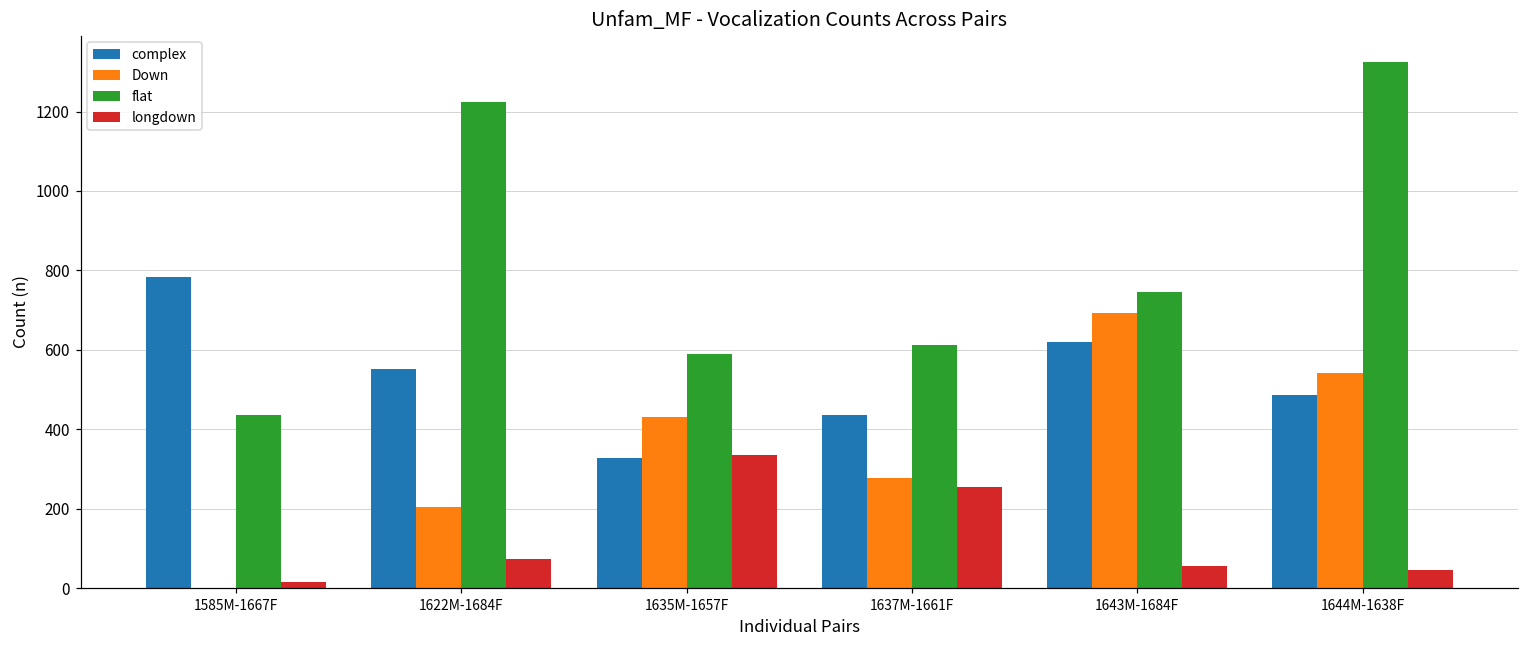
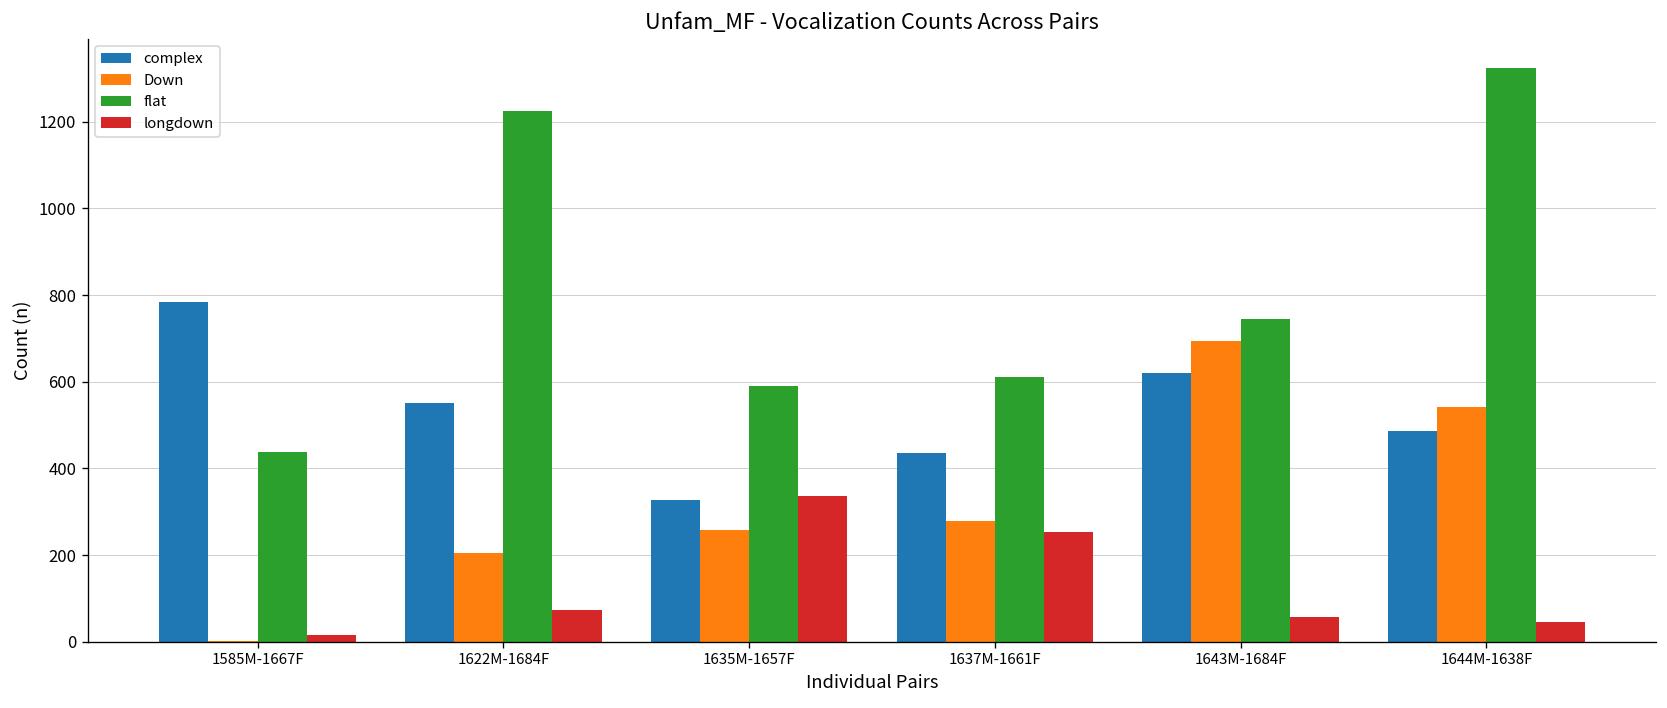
  {
    "complex": {
      "1585M-1667F": 780,
      "1622M-1684F": 550,
      "1635M-1657F": 330,
      "1637M-1661F": 440,
      "1643M-1684F": 620,
      "1644M-1638F": 490
    },
    "Down": {
      "1622M-1684F": 200,
-     "1635M-1657F": 430,
+     "1635M-1657F": 260,
      "1637M-1661F": 280,
      "1643M-1684F": 690,
      "1644M-1638F": 540
    },
    "flat": {
      "1585M-1667F": 440,
      "1622M-1684F": 1230,
      "1635M-1657F": 590,
      "1637M-1661F": 610,
      "1643M-1684F": 750,
      "1644M-1638F": 1330
    },
    "longdown": {
      "1585M-1667F": 20,
      "1622M-1684F": 70,
      "1635M-1657F": 340,
      "1637M-1661F": 250,
      "1643M-1684F": 60,
      "1644M-1638F": 50
    }
  }
